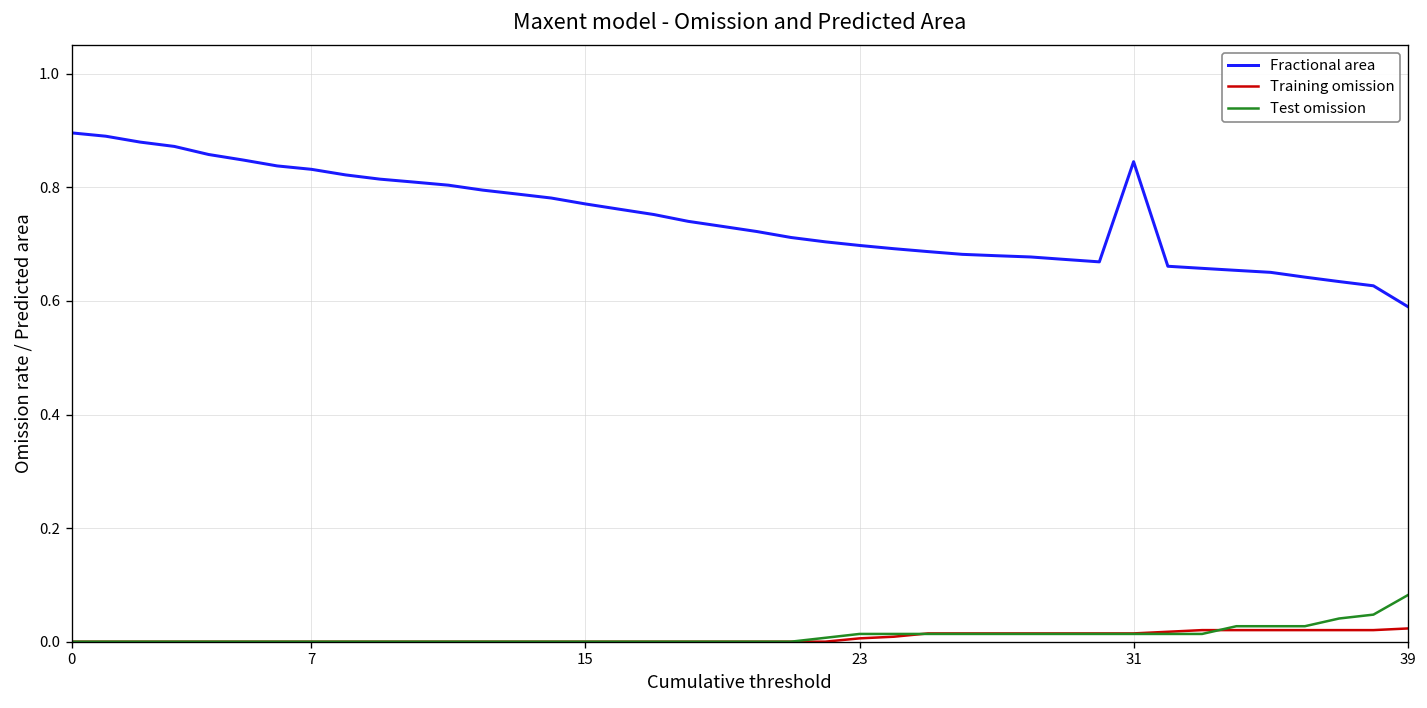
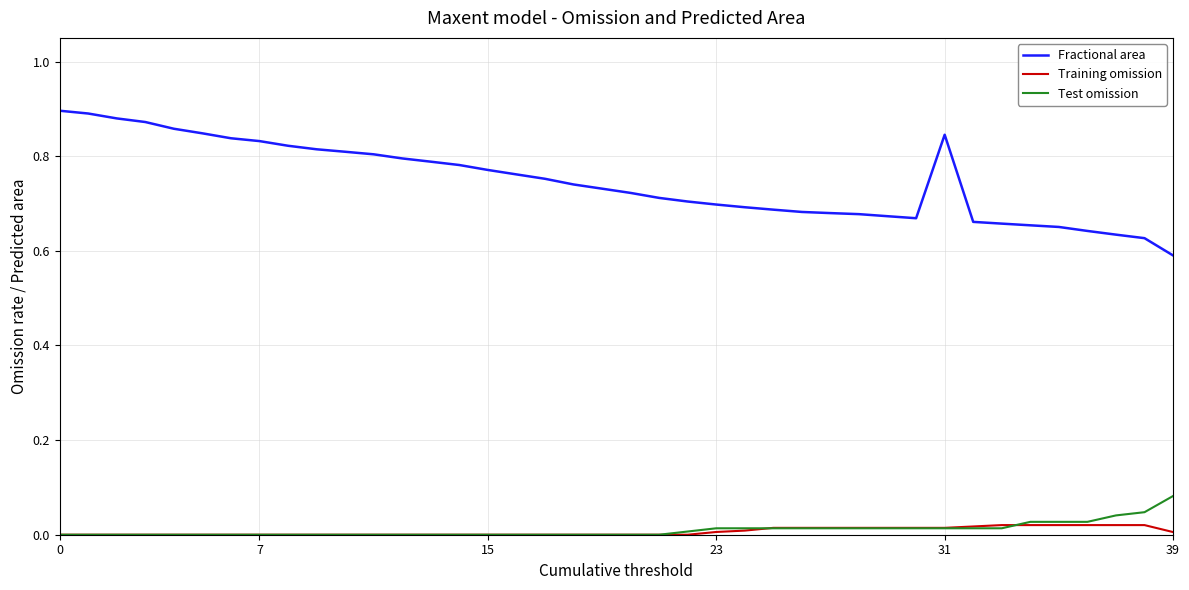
  {
    "Fractional area": {
      "0": 0.90,
      "7": 0.83,
      "15": 0.77,
      "23": 0.70,
      "31": 0.85,
      "39": 0.59
    },
    "Training omission": {
      "23": 0.01,
-     "39": 0.02
+     "39": 0.01
    },
    "Test omission": {
      "23": 0.01,
      "39": 0.08
    }
  }
